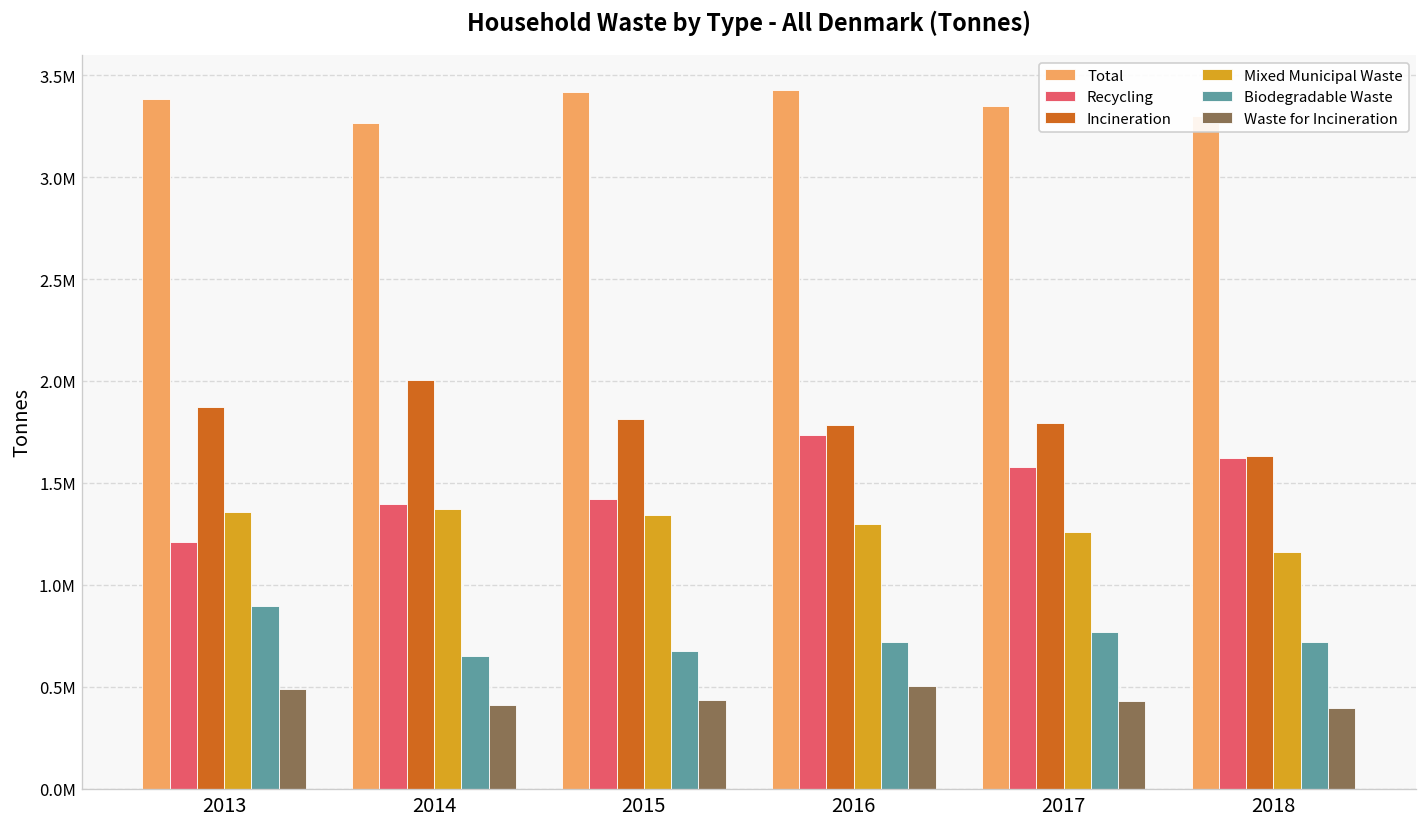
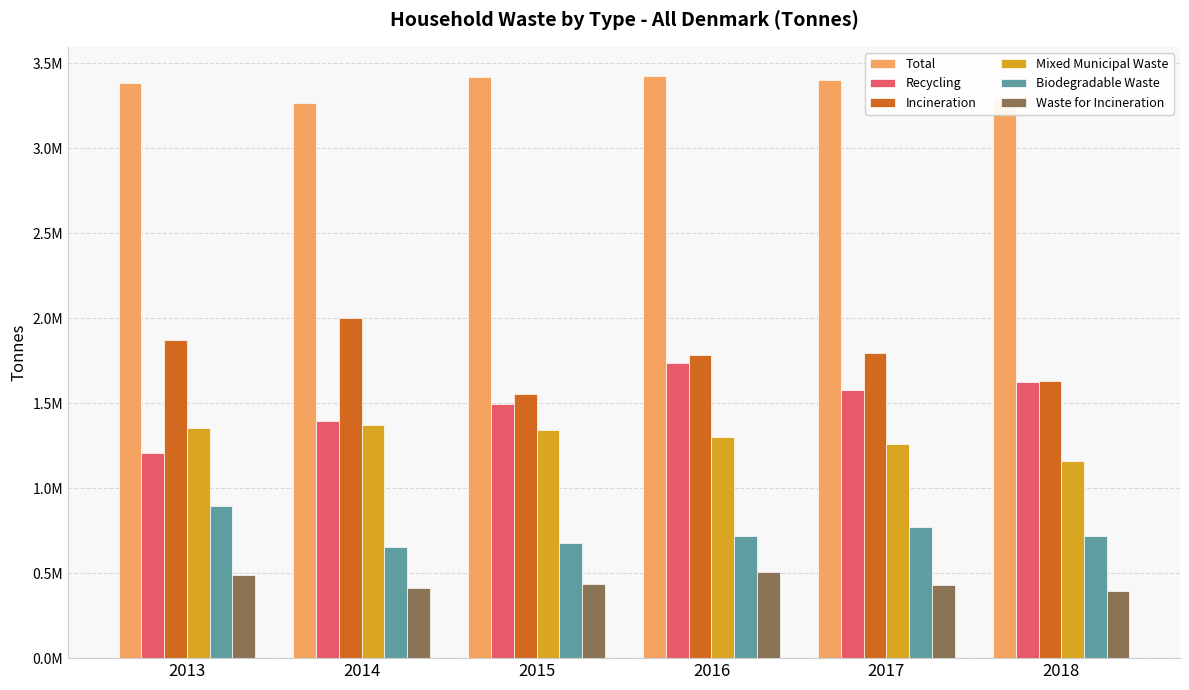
  {
    "Total": {
      "2013": 3380000,
      "2014": 3270000,
      "2015": 3420000,
      "2016": 3430000,
-     "2017": 3350000
+     "2017": 3400000
    },
    "Recycling": {
      "2013": 1210000,
      "2014": 1400000,
-     "2015": 1420000,
+     "2015": 1500000,
      "2016": 1740000,
      "2017": 1580000,
      "2018": 1620000
    },
    "Incineration": {
      "2013": 1870000,
      "2014": 2000000,
-     "2015": 1820000,
+     "2015": 1550000,
      "2016": 1790000,
      "2017": 1790000,
      "2018": 1630000
    },
    "Mixed Municipal Waste": {
      "2013": 1360000,
      "2014": 1370000,
      "2015": 1340000,
      "2016": 1300000,
      "2017": 1260000,
      "2018": 1160000
    },
    "Biodegradable Waste": {
      "2013": 900000,
      "2014": 650000,
      "2015": 680000,
      "2016": 720000,
      "2017": 770000,
      "2018": 720000
    },
    "Waste for Incineration": {
      "2013": 490000,
      "2014": 410000,
      "2015": 440000,
      "2016": 510000,
      "2017": 430000,
      "2018": 400000
    }
  }
